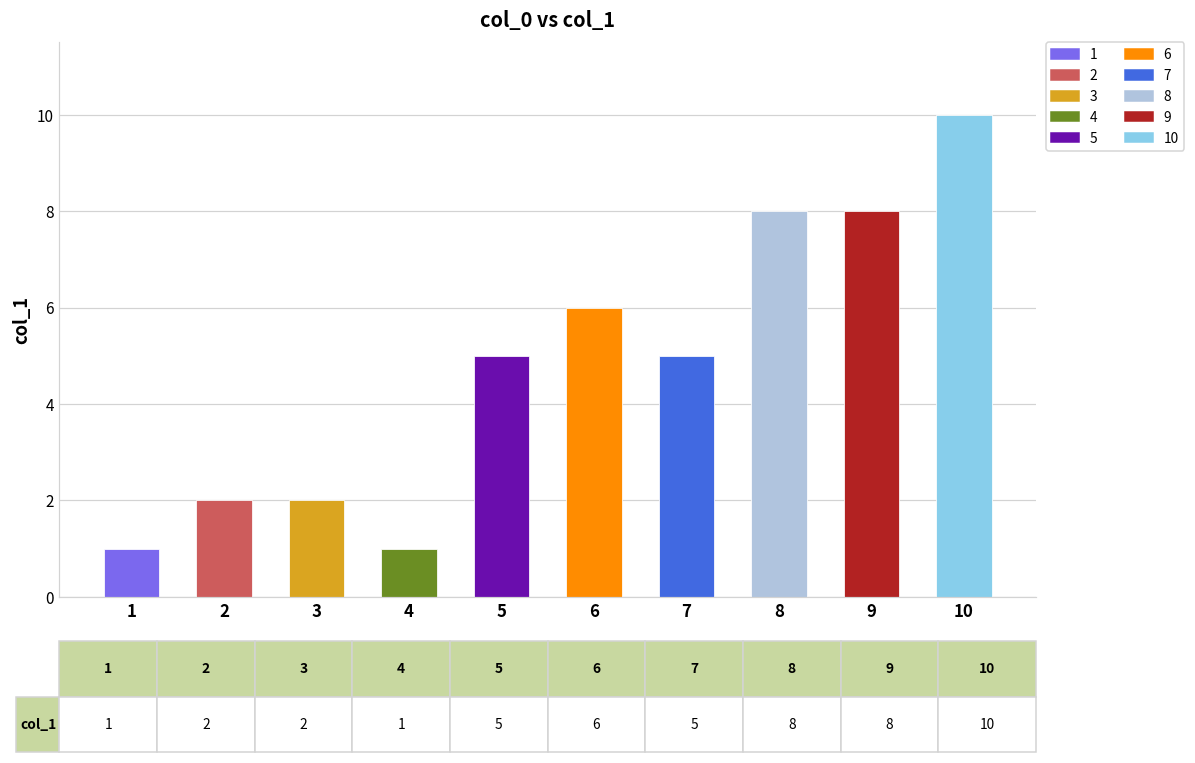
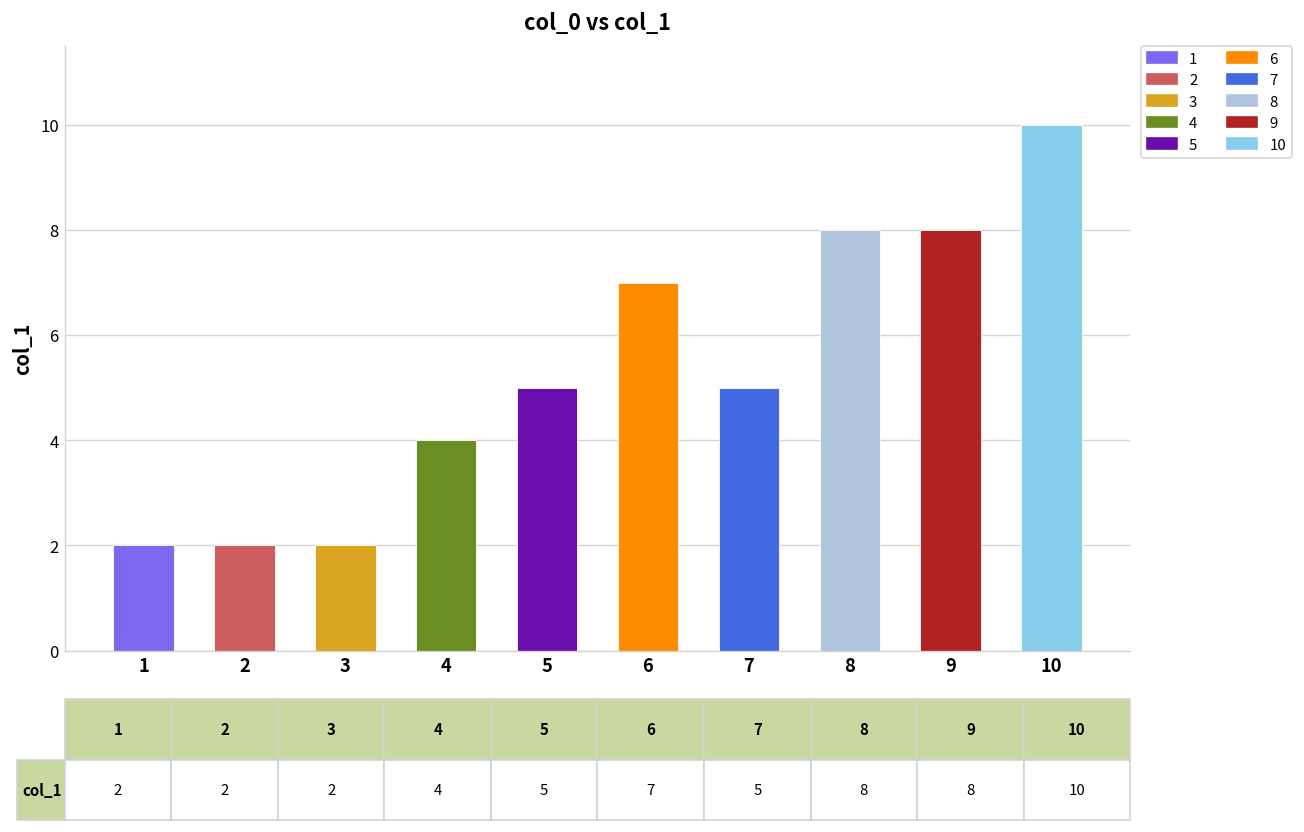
  {
-   "1": 1,
-   "4": 1,
-   "6": 6
+   "1": 2,
+   "4": 4,
+   "6": 7
  }
